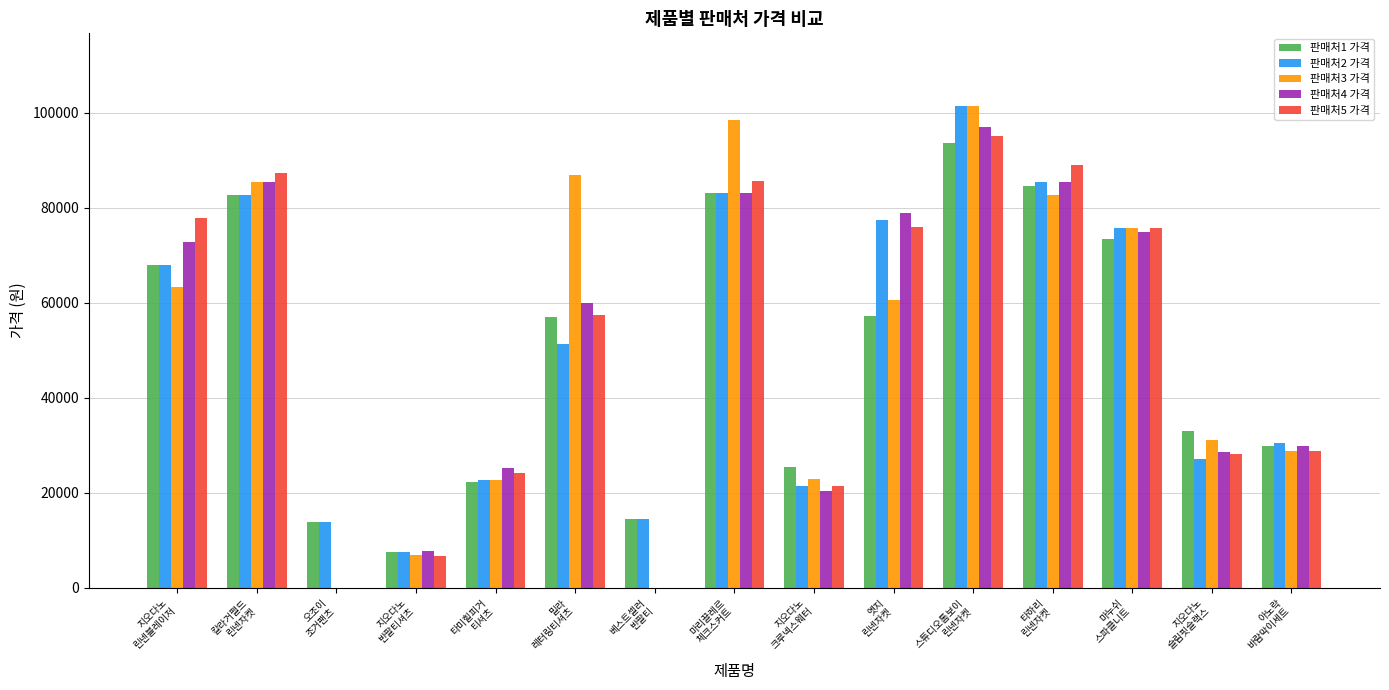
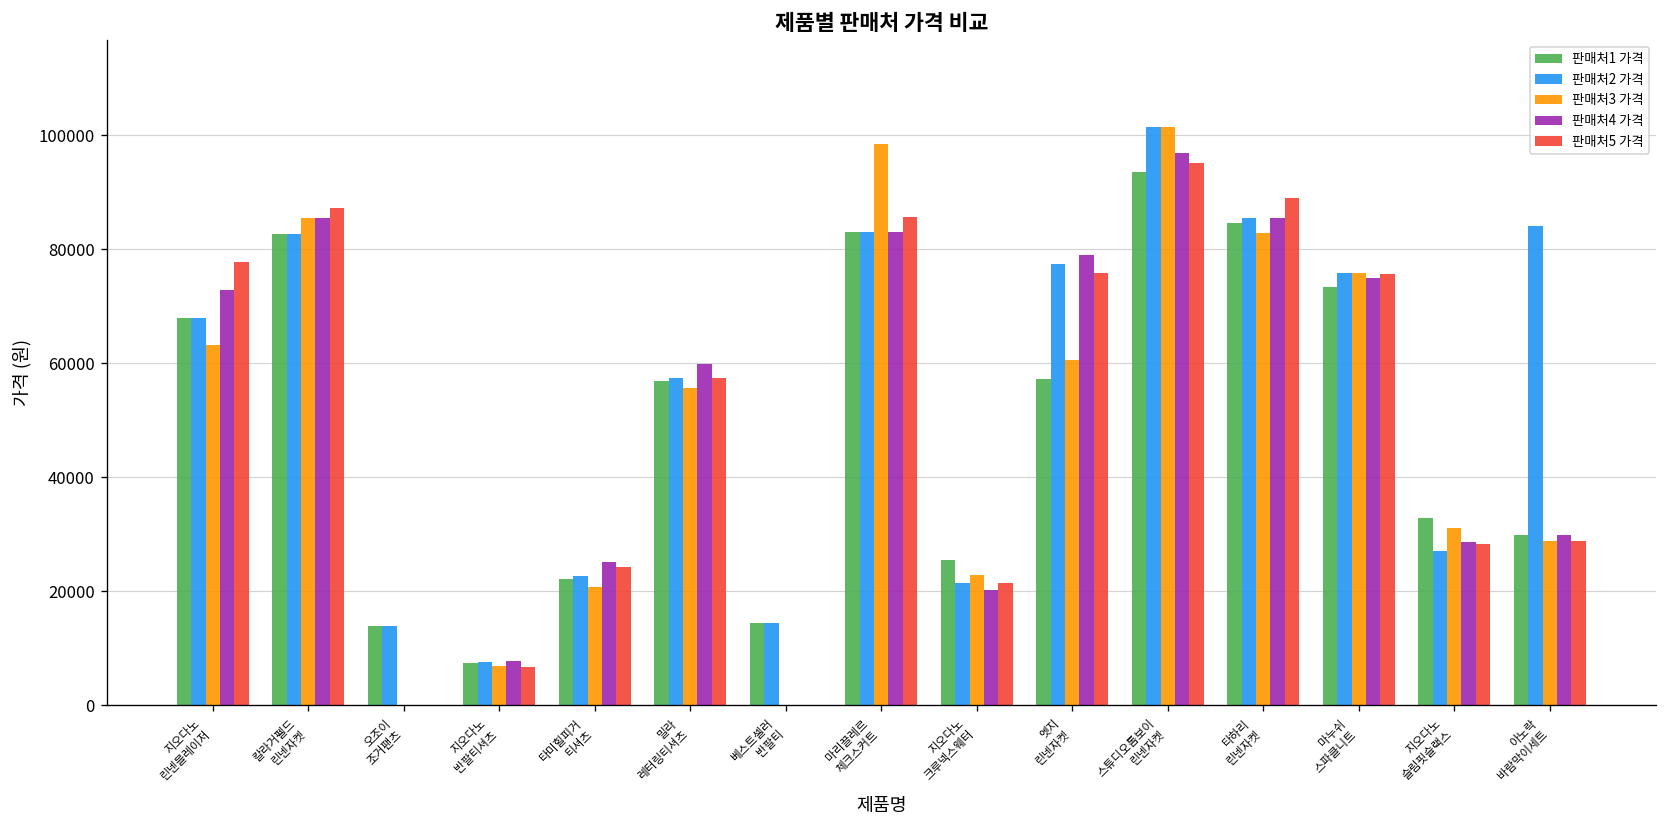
  {
    "판매처1 가격": {
      "지오다노 린넨블레이저": 68000,
      "칼라거펠드 린넨자켓": 83000,
      "오조이 조거팬츠": 14000,
      "지오다노 반팔티셔츠": 7000,
      "타미힐피거 티셔츠": 22000,
      "밀라 레터링티셔츠": 57000,
      "베스트셀러 반팔티": 15000,
      "마리끌레르 체크스커트": 83000,
      "지오다노 크루넥스웨터": 25000,
      "엣지 린넨자켓": 57000,
      "스튜디오톰보이 린넨자켓": 94000,
      "타하리 린넨자켓": 85000,
      "마누쉬 스파클니트": 73000,
      "지오다노 슬림핏슬랙스": 33000,
      "아노락 바람막이세트": 30000
    },
    "판매처2 가격": {
      "지오다노 린넨블레이저": 68000,
      "칼라거펠드 린넨자켓": 83000,
      "오조이 조거팬츠": 14000,
      "지오다노 반팔티셔츠": 8000,
      "타미힐피거 티셔츠": 23000,
-     "밀라 레터링티셔츠": 51000,
+     "밀라 레터링티셔츠": 58000,
      "베스트셀러 반팔티": 15000,
      "마리끌레르 체크스커트": 83000,
      "지오다노 크루넥스웨터": 21000,
      "엣지 린넨자켓": 77000,
      "스튜디오톰보이 린넨자켓": 101000,
      "타하리 린넨자켓": 85000,
      "마누쉬 스파클니트": 76000,
      "지오다노 슬림핏슬랙스": 27000,
-     "아노락 바람막이세트": 30000
+     "아노락 바람막이세트": 84000
    },
    "판매처3 가격": {
      "지오다노 린넨블레이저": 63000,
      "칼라거펠드 린넨자켓": 85000,
      "지오다노 반팔티셔츠": 7000,
-     "타미힐피거 티셔츠": 23000,
-     "밀라 레터링티셔츠": 87000,
+     "타미힐피거 티셔츠": 21000,
+     "밀라 레터링티셔츠": 56000,
      "마리끌레르 체크스커트": 99000,
      "지오다노 크루넥스웨터": 23000,
      "엣지 린넨자켓": 61000,
      "스튜디오톰보이 린넨자켓": 101000,
      "타하리 린넨자켓": 83000,
      "마누쉬 스파클니트": 76000,
      "지오다노 슬림핏슬랙스": 31000,
      "아노락 바람막이세트": 29000
    }
  }
